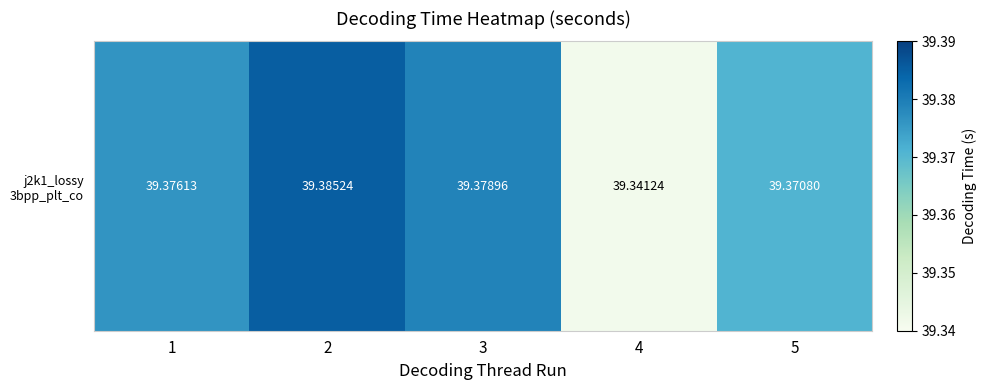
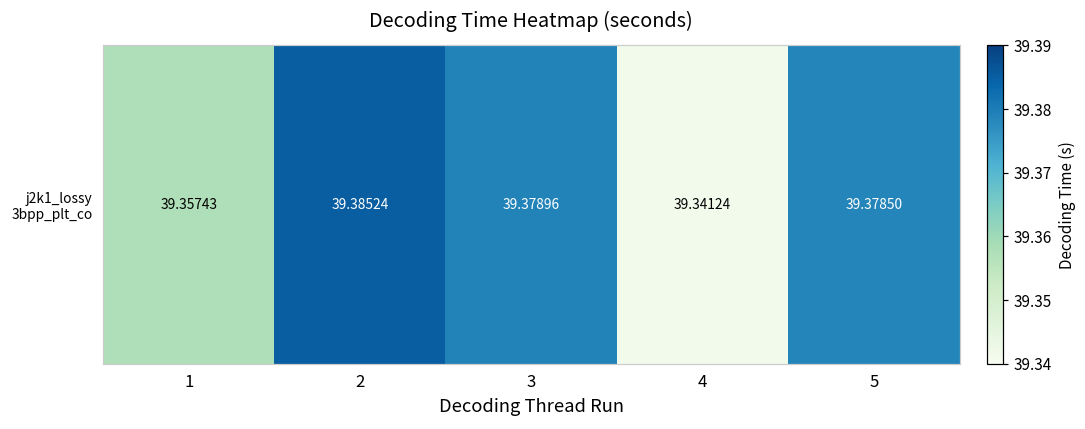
  {
    "j2k1_lossy 3bpp_plt_co": {
-     "1": 39.37613,
+     "1": 39.35743,
      "2": 39.38524,
      "3": 39.37896,
      "4": 39.34124,
-     "5": 39.37080
+     "5": 39.37850
    }
  }
